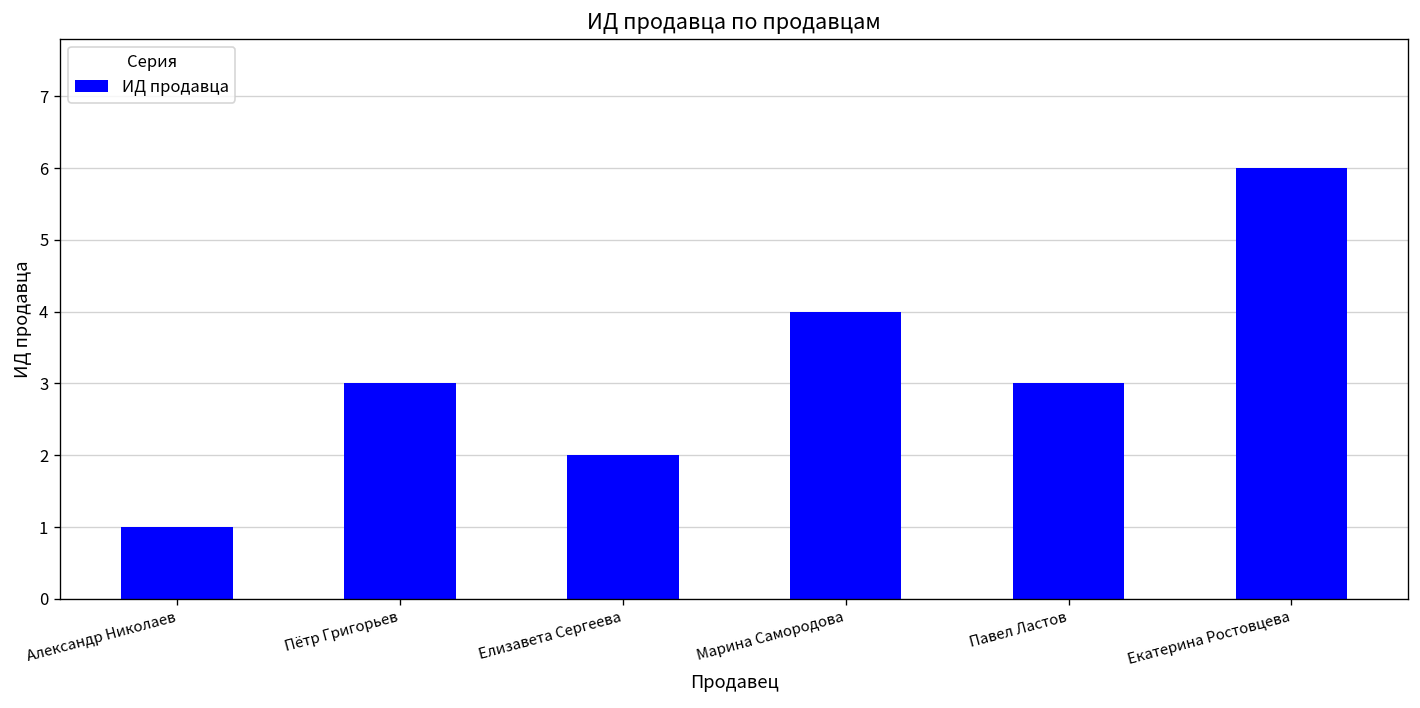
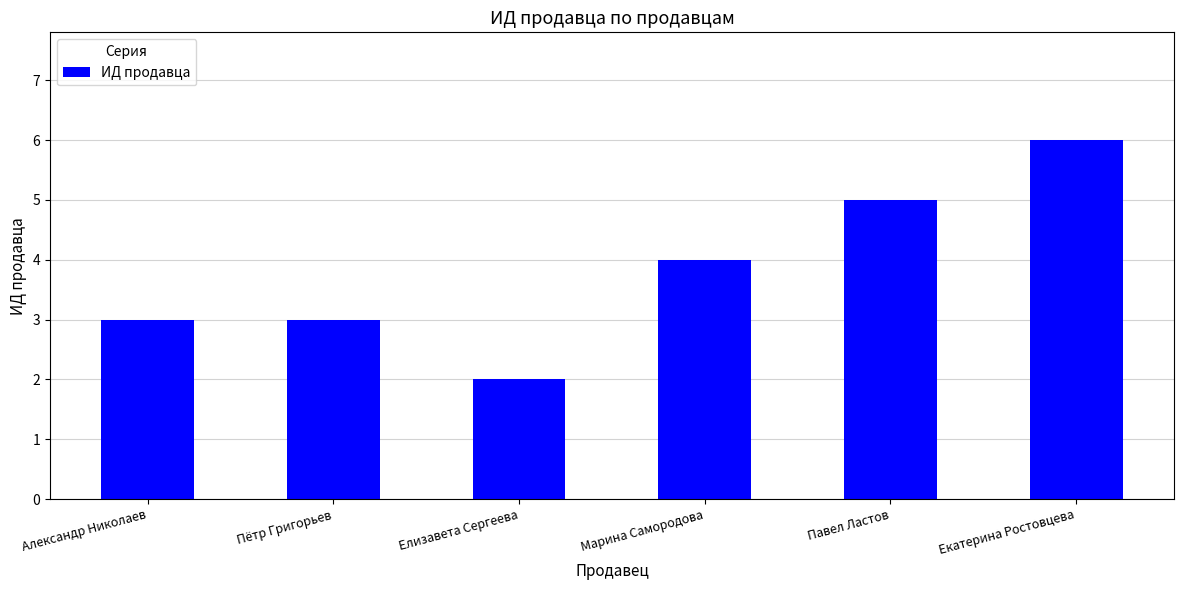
  {
-   "Александр Николаев": 1,
+   "Александр Николаев": 3,
    "Пётр Григорьев": 3,
    "Елизавета Сергеева": 2,
    "Марина Самородова": 4,
-   "Павел Ластов": 3,
+   "Павел Ластов": 5,
    "Екатерина Ростовцева": 6
  }
